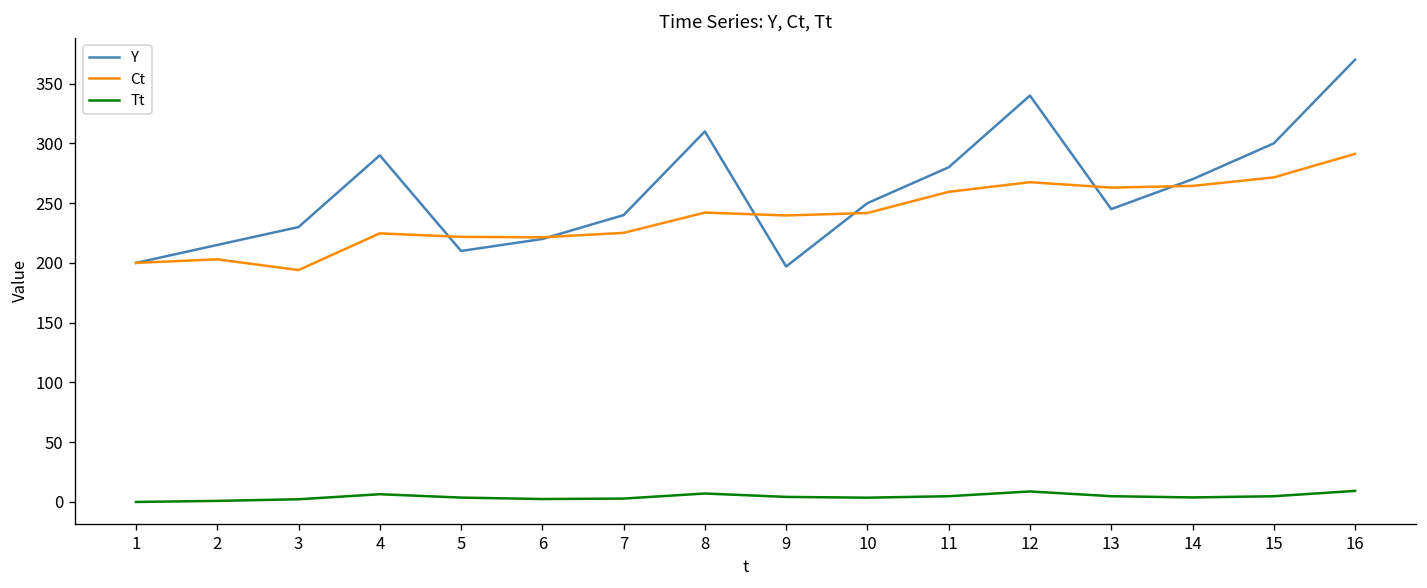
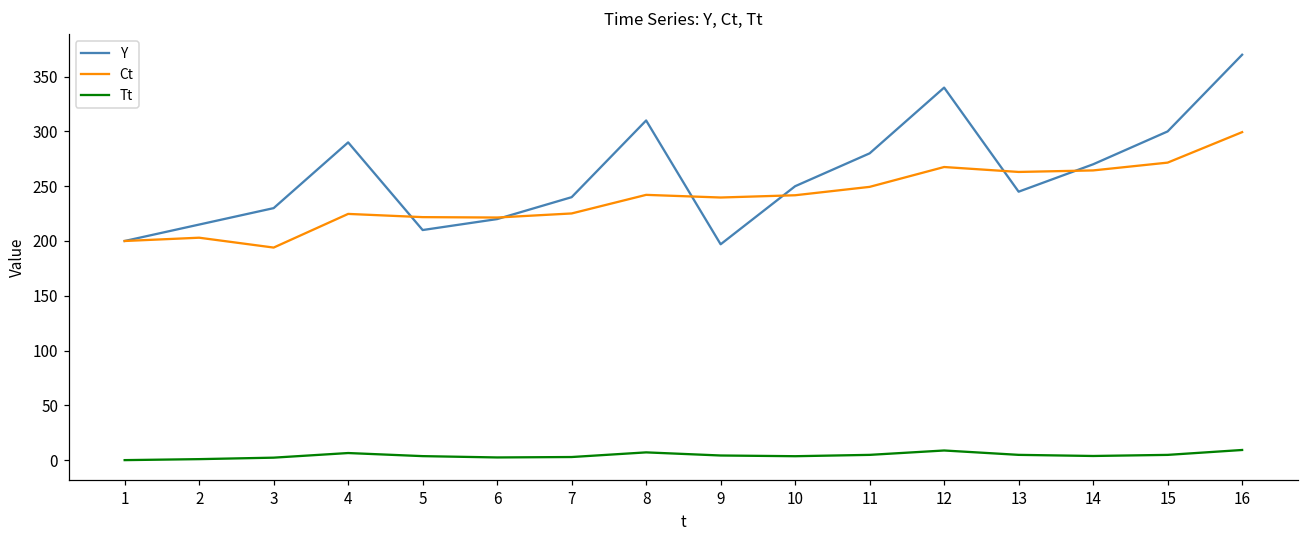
  {
    "Y": {
      "2": 220,
      "3": 230,
      "4": 290,
      "5": 210,
      "7": 240,
      "8": 310,
      "9": 200,
      "10": 250,
      "11": 280,
      "12": 340,
      "13": 250,
      "14": 270,
      "15": 300,
      "16": 370
    },
    "Ct": {
      "2": 200,
      "3": 190,
      "4": 220,
      "5": 220,
      "7": 230,
      "8": 240,
      "9": 240,
      "10": 240,
-     "11": 260,
+     "11": 250,
      "12": 270,
      "13": 260,
      "14": 260,
      "15": 270,
-     "16": 290
+     "16": 300
    },
    "Tt": {
      "1": 0,
      "2": 0,
      "3": 0,
      "4": 10,
      "5": 0,
      "6": 0,
      "7": 0,
      "8": 10,
      "9": 0,
      "10": 0,
      "11": 0,
      "12": 10,
      "13": 0,
      "14": 0,
      "15": 0,
      "16": 10
    }
  }
